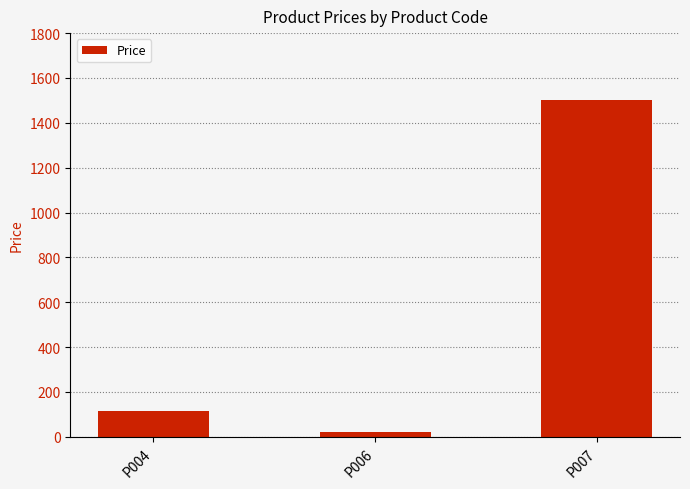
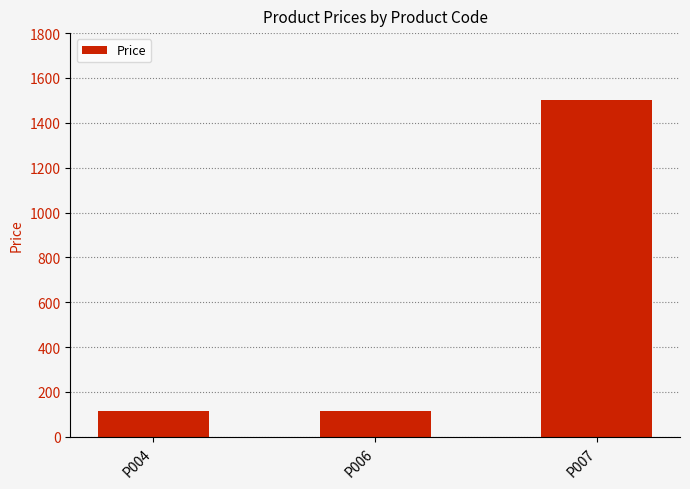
  {
    "P004": 110,
-   "P006": 20,
+   "P006": 110,
    "P007": 1500
  }
